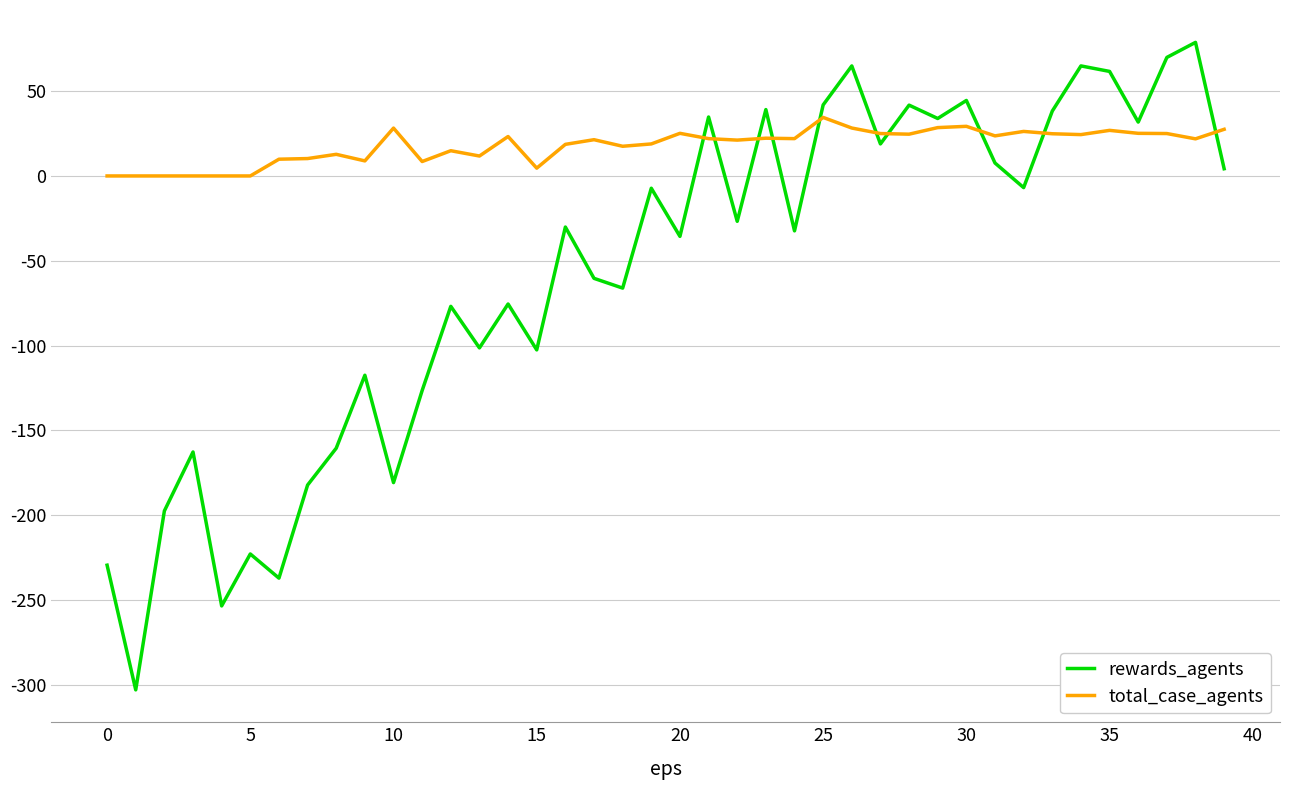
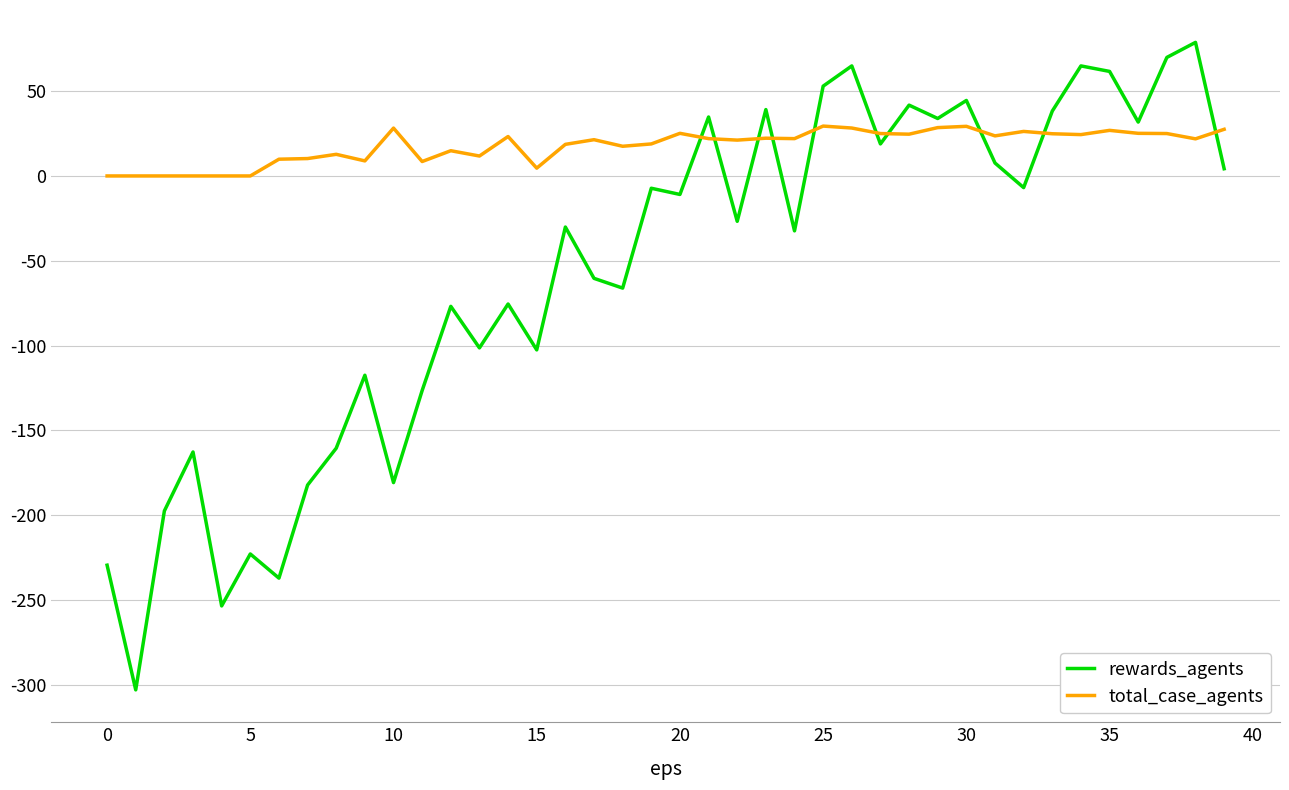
  {
    "rewards_agents": {
      "0": -229,
      "5": -223,
      "10": -181,
      "15": -103,
-     "20": -36,
-     "25": 42,
+     "20": -11,
+     "25": 53,
      "30": 45,
      "35": 62
    },
    "total_case_agents": {
      "0": 0,
      "5": 0,
      "10": 28,
      "15": 5,
      "20": 25,
-     "25": 35,
+     "25": 29,
      "30": 29,
      "35": 27
    }
  }
